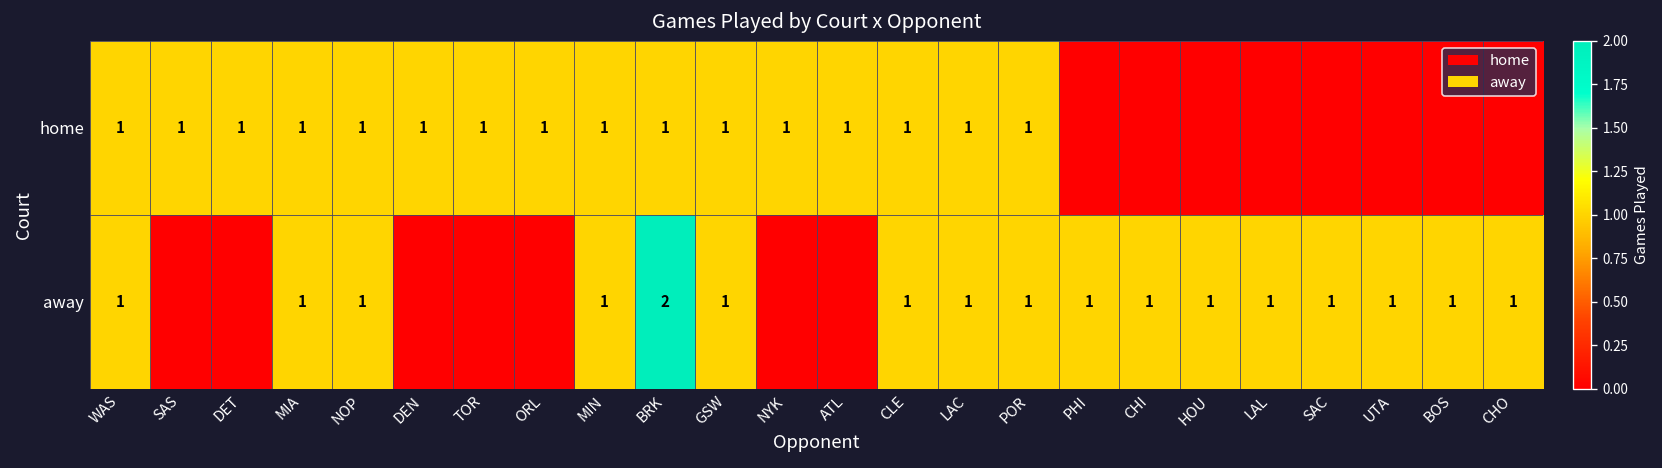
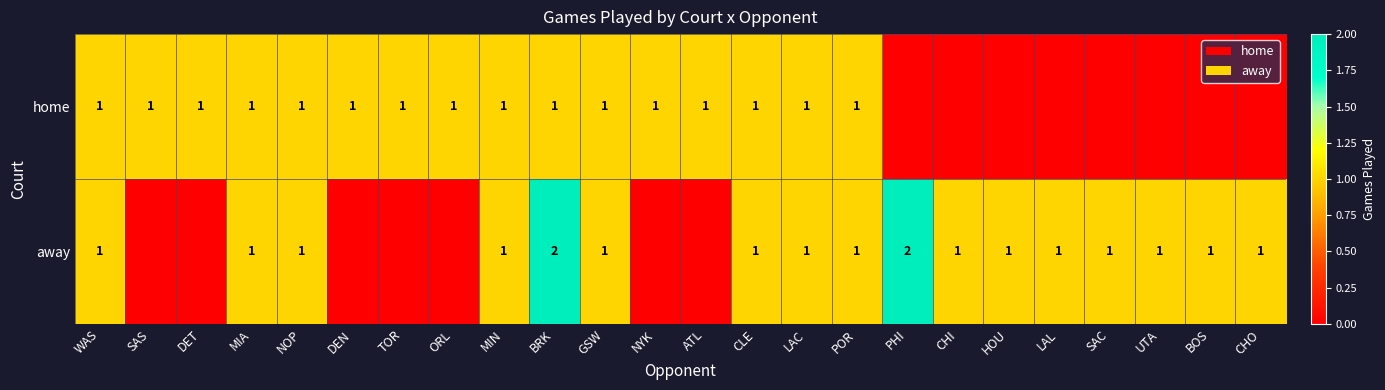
  {
    "home": {
      "WAS": 1,
      "SAS": 1,
      "DET": 1,
      "MIA": 1,
      "NOP": 1,
      "DEN": 1,
      "TOR": 1,
      "ORL": 1,
      "MIN": 1,
      "BRK": 1,
      "GSW": 1,
      "NYK": 1,
      "ATL": 1,
      "CLE": 1,
      "LAC": 1,
      "POR": 1
    },
    "away": {
      "WAS": 1,
      "MIA": 1,
      "NOP": 1,
      "MIN": 1,
      "BRK": 2,
      "GSW": 1,
      "CLE": 1,
      "LAC": 1,
      "POR": 1,
-     "PHI": 1,
+     "PHI": 2,
      "CHI": 1,
      "HOU": 1,
      "LAL": 1,
      "SAC": 1,
      "UTA": 1,
      "BOS": 1,
      "CHO": 1
    }
  }
